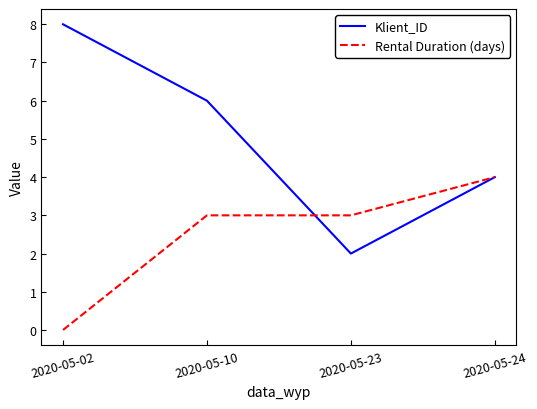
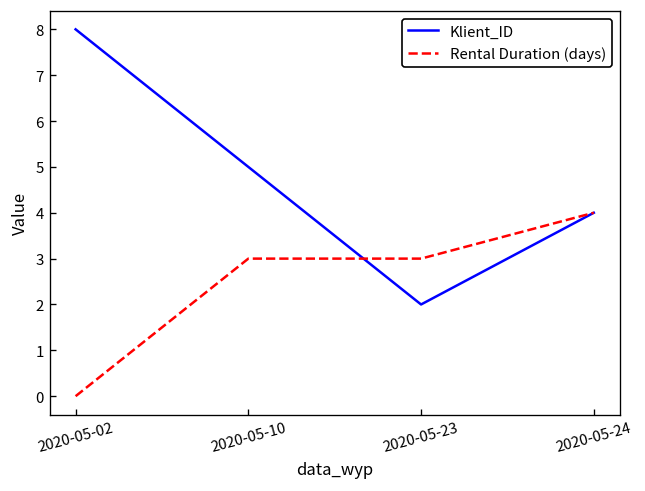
  {
    "Klient_ID": {
      "2020-05-02": 8,
-     "2020-05-10": 6,
+     "2020-05-10": 5,
      "2020-05-23": 2
    },
    "Rental Duration (days)": {
      "2020-05-02": 0,
      "2020-05-10": 3,
      "2020-05-23": 3
    }
  }
